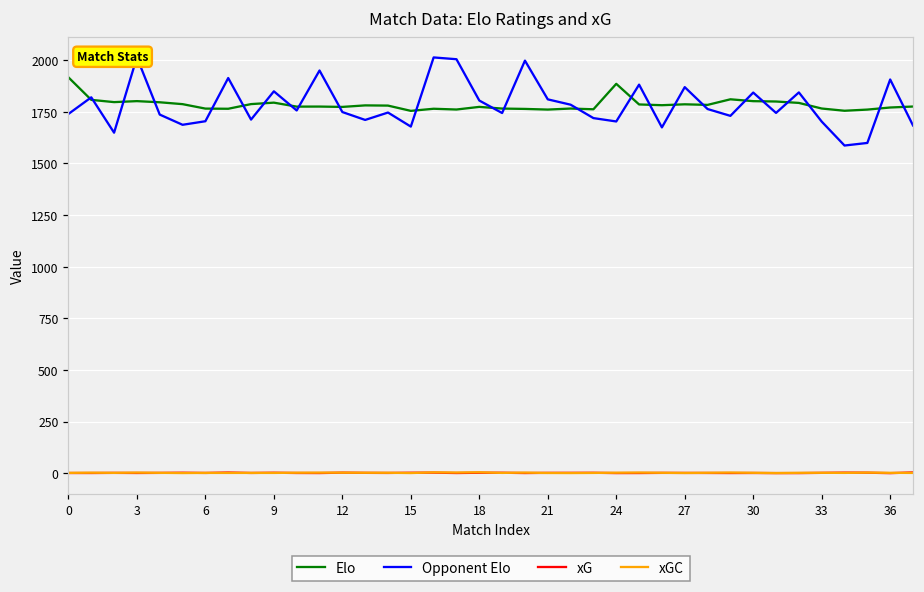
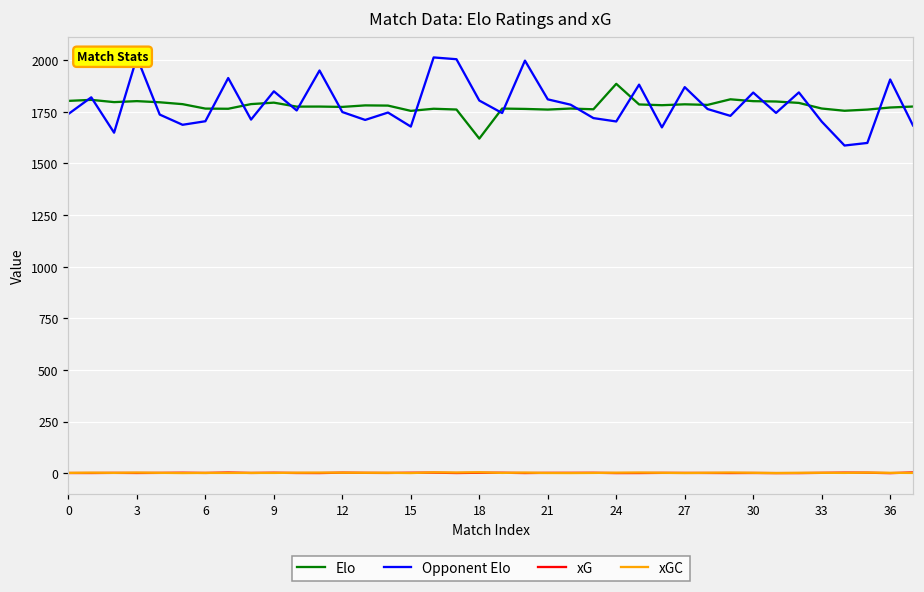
  {
    "Elo": {
-     "0": 1920,
+     "0": 1800,
      "3": 1800,
      "6": 1760,
      "9": 1790,
      "12": 1770,
      "15": 1750,
-     "18": 1770,
+     "18": 1620,
      "21": 1760,
      "24": 1880,
      "27": 1790,
      "30": 1800,
      "33": 1760,
      "36": 1770
    },
    "Opponent Elo": {
      "0": 1740,
      "6": 1700,
      "9": 1850,
      "12": 1750,
      "15": 1680,
      "18": 1800,
      "21": 1810,
      "24": 1700,
      "27": 1870,
      "30": 1840,
      "33": 1700,
      "36": 1910
    }
  }
